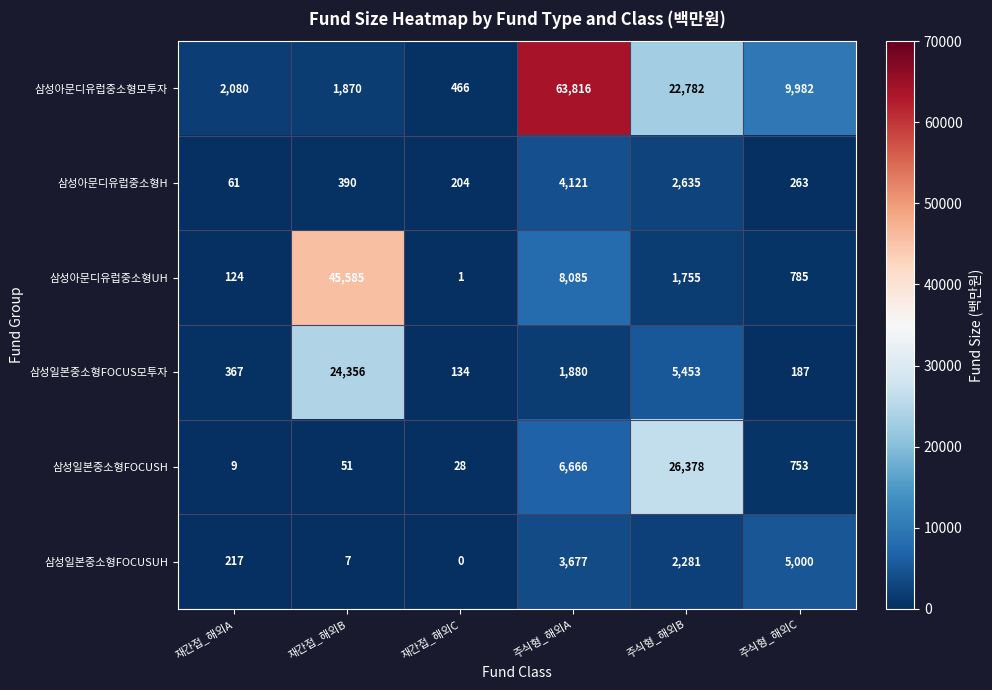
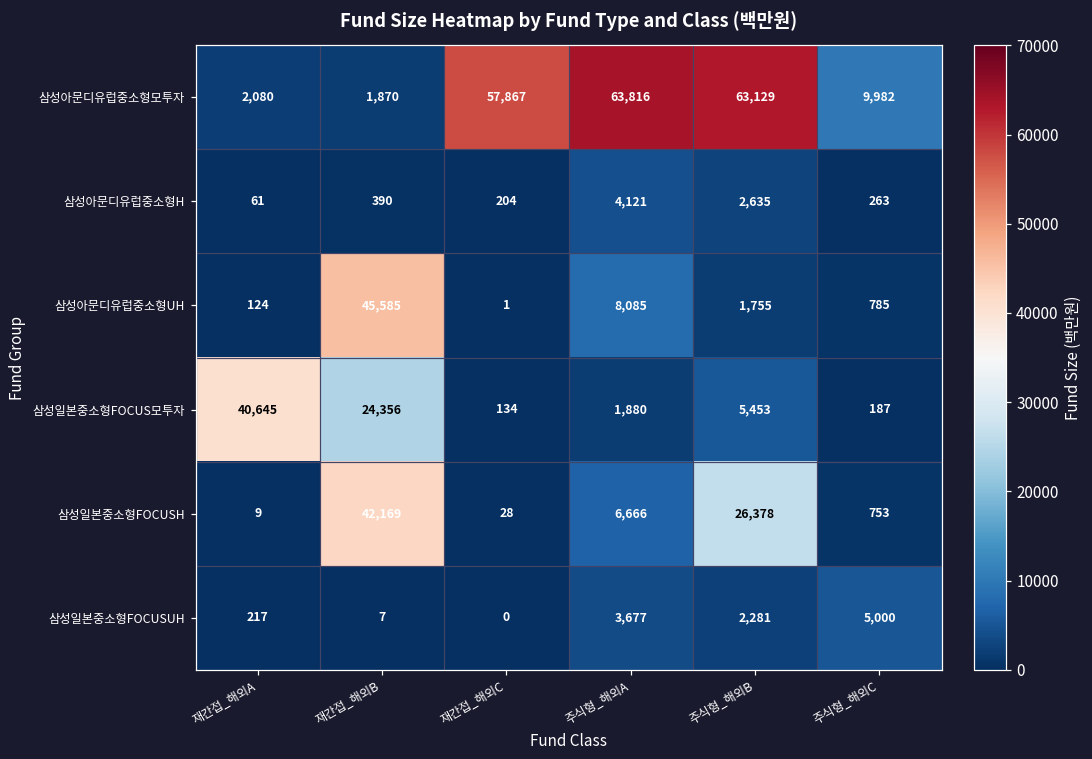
  {
    "삼성아문디유럽중소형모투자": {
      "재간접_해외A": "2,080",
      "재간접_해외B": "1,870",
-     "재간접_해외C": "466",
+     "재간접_해외C": "57,867",
      "주식형_해외A": "63,816",
-     "주식형_해외B": "22,782",
+     "주식형_해외B": "63,129",
      "주식형_해외C": "9,982"
    },
    "삼성아문디유럽중소형H": {
      "재간접_해외A": "61",
      "재간접_해외B": "390",
      "재간접_해외C": "204",
      "주식형_해외A": "4,121",
      "주식형_해외B": "2,635",
      "주식형_해외C": "263"
    },
    "삼성아문디유럽중소형UH": {
      "재간접_해외A": "124",
      "재간접_해외B": "45,585",
      "재간접_해외C": "1",
      "주식형_해외A": "8,085",
      "주식형_해외B": "1,755",
      "주식형_해외C": "785"
    },
    "삼성일본중소형FOCUS모투자": {
-     "재간접_해외A": "367",
+     "재간접_해외A": "40,645",
      "재간접_해외B": "24,356",
      "재간접_해외C": "134",
      "주식형_해외A": "1,880",
      "주식형_해외B": "5,453",
      "주식형_해외C": "187"
    },
    "삼성일본중소형FOCUSH": {
      "재간접_해외A": "9",
-     "재간접_해외B": "51",
+     "재간접_해외B": "42,169",
      "재간접_해외C": "28",
      "주식형_해외A": "6,666",
      "주식형_해외B": "26,378",
      "주식형_해외C": "753"
    },
    "삼성일본중소형FOCUSUH": {
      "재간접_해외A": "217",
      "재간접_해외B": "7",
      "재간접_해외C": "0",
      "주식형_해외A": "3,677",
      "주식형_해외B": "2,281",
      "주식형_해외C": "5,000"
    }
  }
